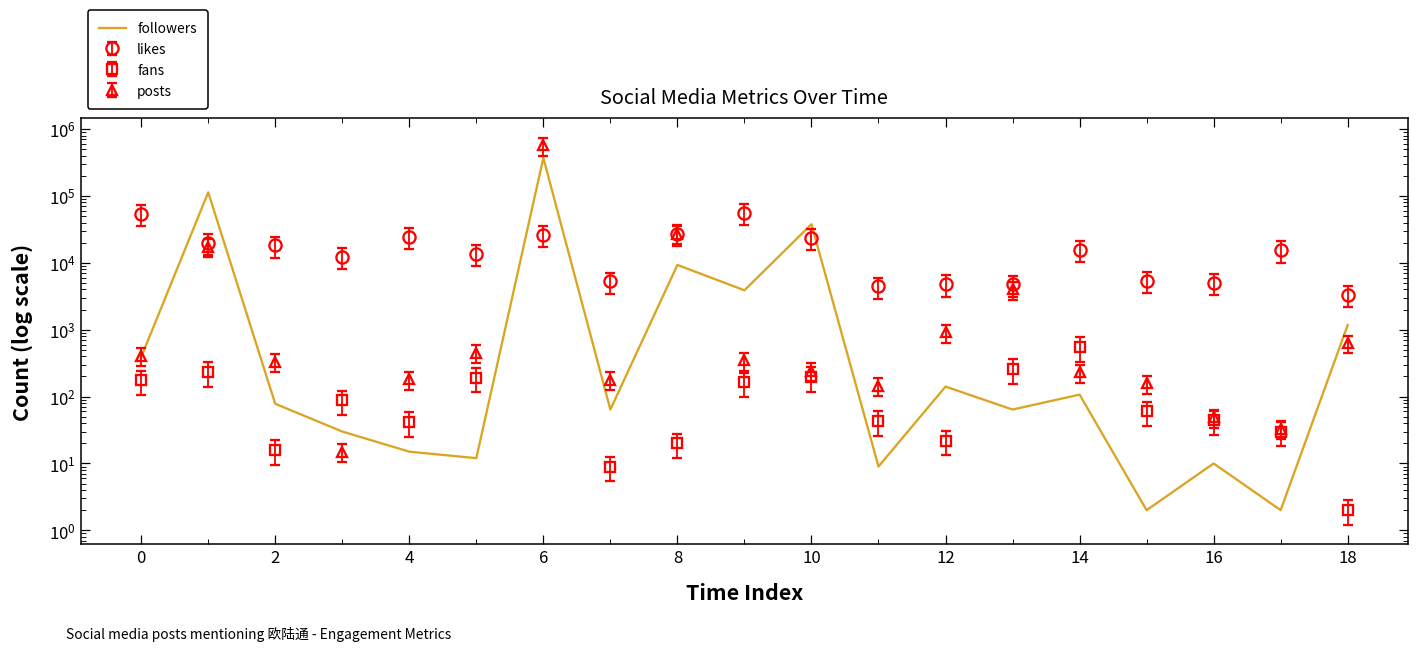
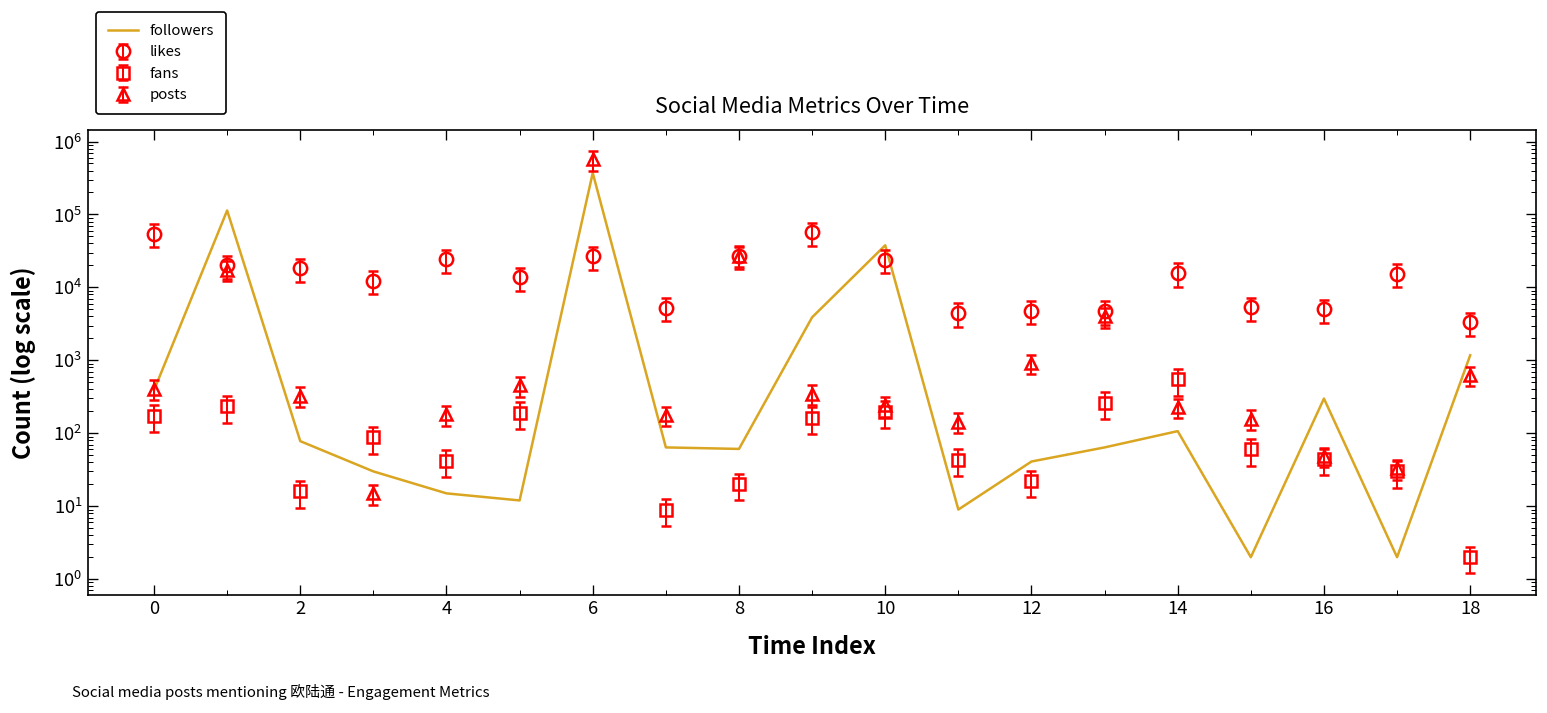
  {
    "followers": {
      "2": 80,
      "4": 15,
-     "8": 9000,
+     "8": 60,
      "10": 40000,
-     "12": 140,
+     "12": 40,
      "14": 110,
-     "16": 10,
+     "16": 300,
      "18": 1200
    }
  }
